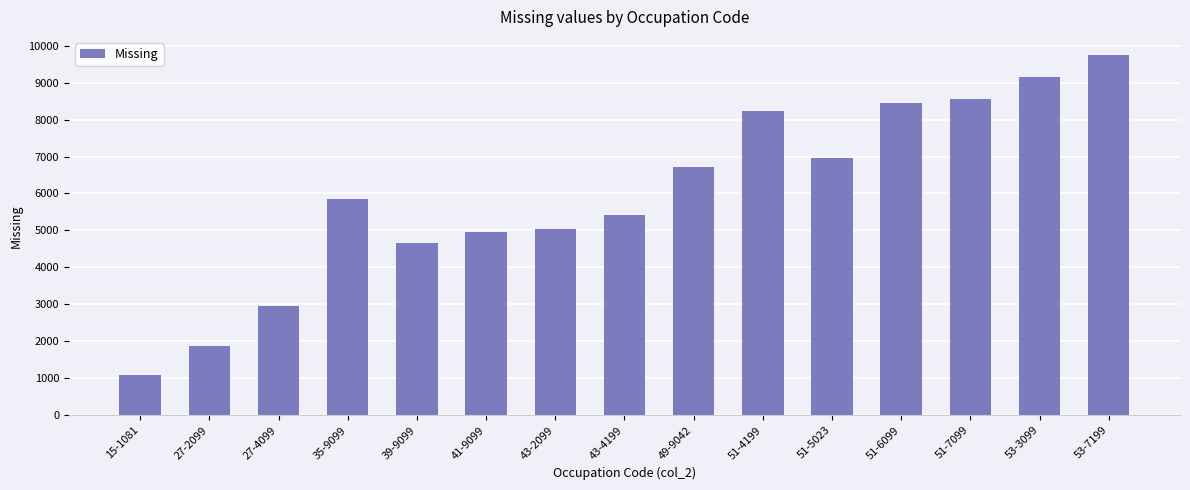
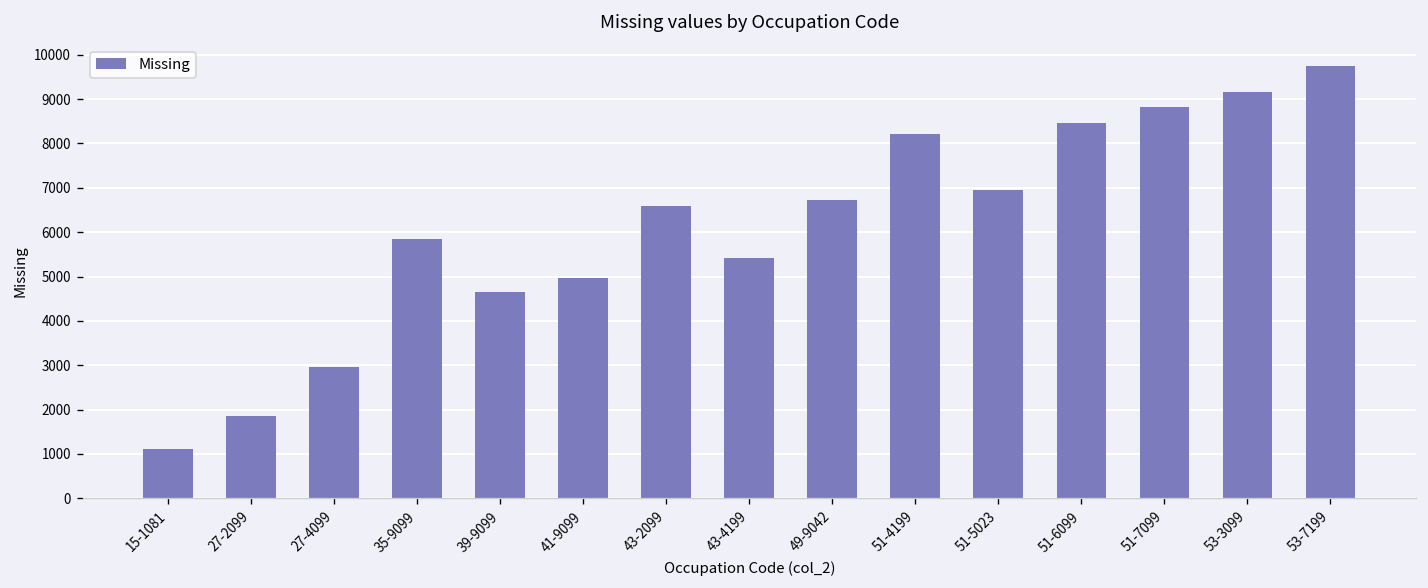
  {
    "15-1081": 1100,
    "27-2099": 1900,
    "27-4099": 3000,
    "35-9099": 5800,
    "39-9099": 4700,
    "41-9099": 5000,
-   "43-2099": 5000,
+   "43-2099": 6600,
    "43-4199": 5400,
    "49-9042": 6700,
    "51-4199": 8200,
    "51-5023": 7000,
    "51-6099": 8500,
-   "51-7099": 8600,
+   "51-7099": 8800,
    "53-3099": 9200,
    "53-7199": 9800
  }
